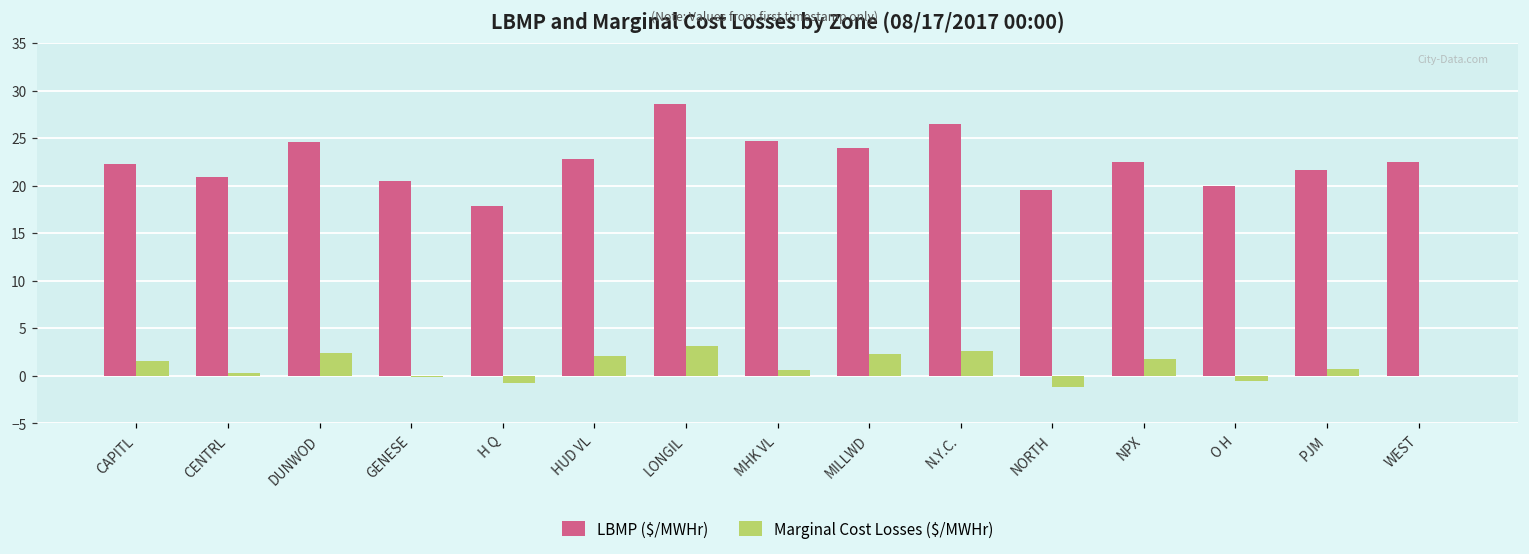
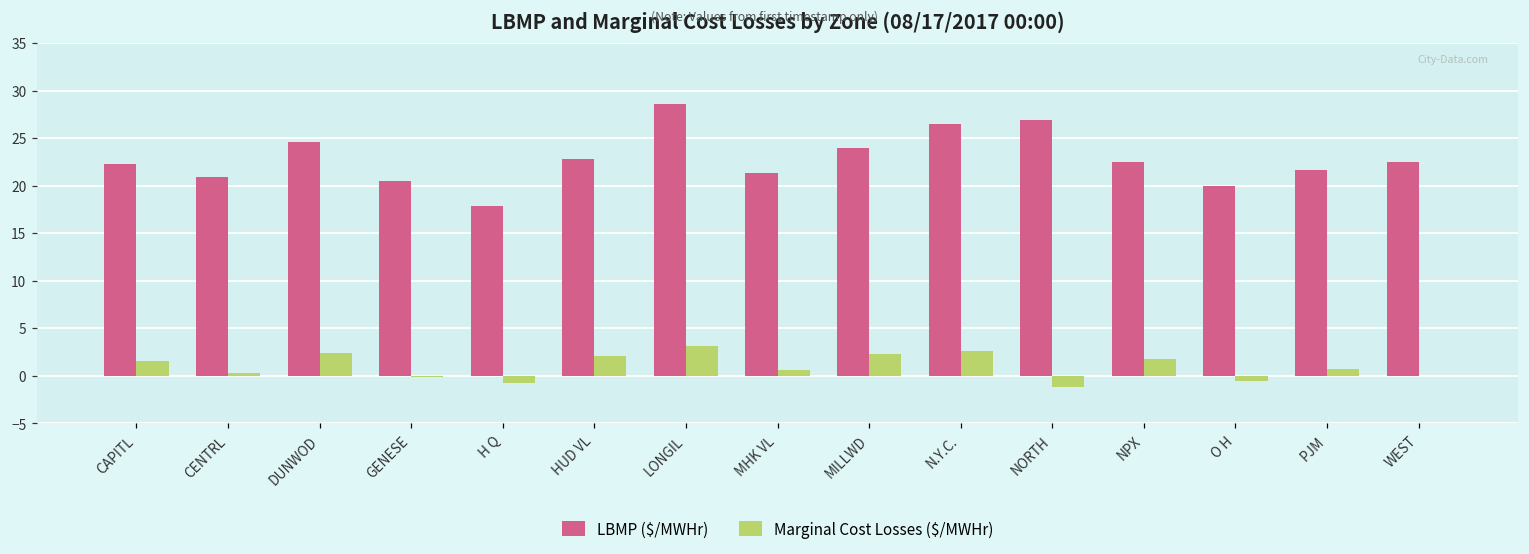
  {
    "LBMP ($/MWHr)": {
      "CAPITL": 22,
      "CENTRL": 21,
      "DUNWOD": 25,
      "GENESE": 21,
      "H Q": 18,
      "HUD VL": 23,
      "LONGIL": 29,
-     "MHK VL": 25,
+     "MHK VL": 21,
      "MILLWD": 24,
      "N.Y.C.": 27,
-     "NORTH": 20,
+     "NORTH": 27,
      "NPX": 22,
      "O H": 20,
      "PJM": 22,
      "WEST": 22
    },
    "Marginal Cost Losses ($/MWHr)": {
      "CAPITL": 2,
      "DUNWOD": 2,
      "H Q": -1,
      "HUD VL": 2,
      "LONGIL": 3,
      "MHK VL": 1,
      "MILLWD": 2,
      "N.Y.C.": 3,
      "NORTH": -1,
      "NPX": 2,
      "O H": -1,
      "PJM": 1
    }
  }
